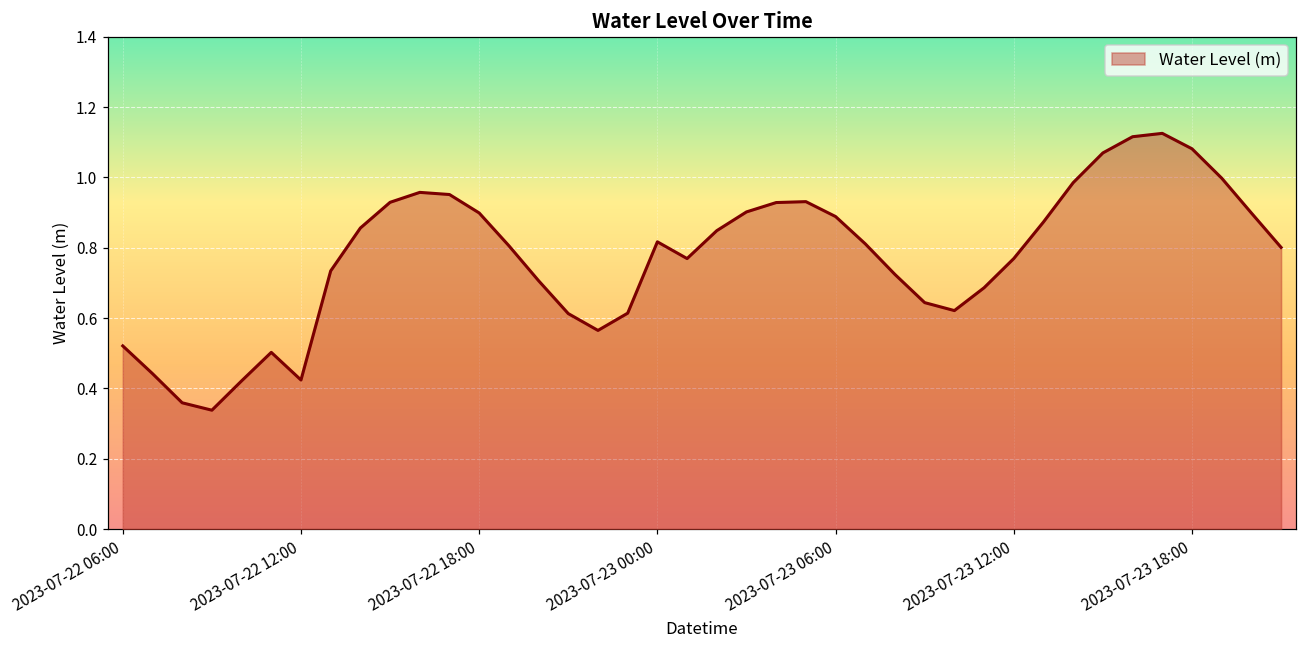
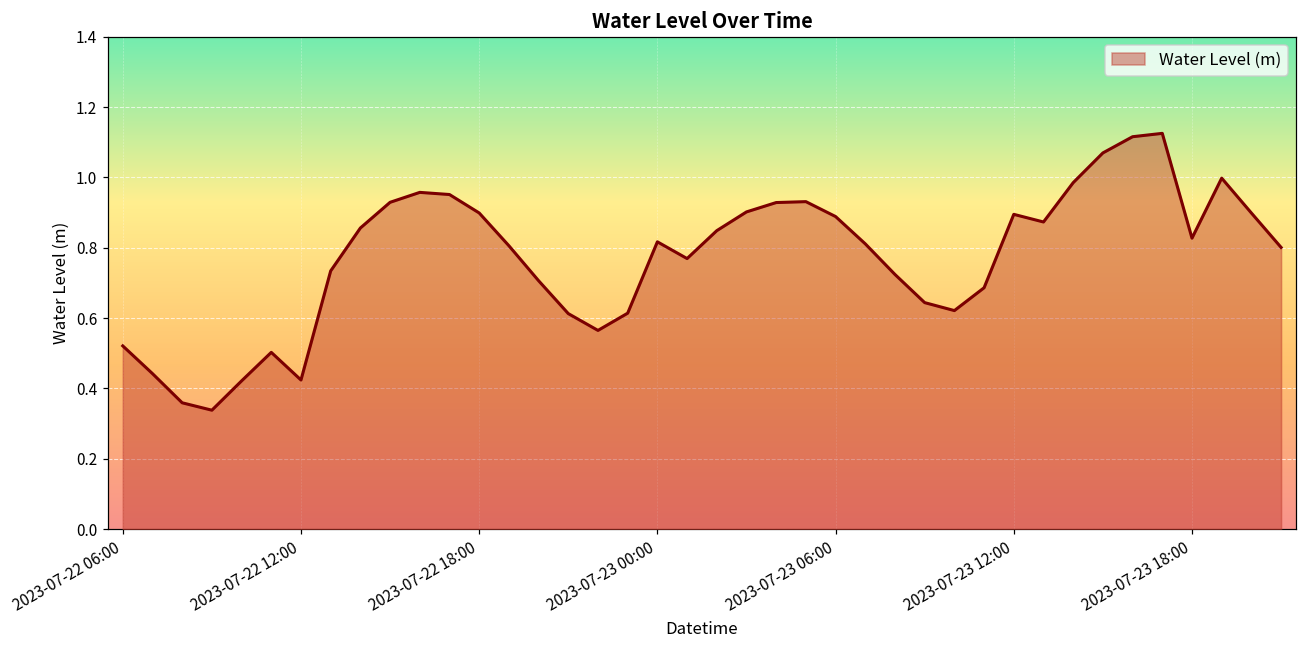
  {
    "2023-07-22 06:00": 0.52,
    "2023-07-22 12:00": 0.42,
    "2023-07-22 18:00": 0.90,
    "2023-07-23 00:00": 0.82,
    "2023-07-23 06:00": 0.89,
-   "2023-07-23 12:00": 0.77,
-   "2023-07-23 18:00": 1.08
+   "2023-07-23 12:00": 0.89,
+   "2023-07-23 18:00": 0.83
  }
